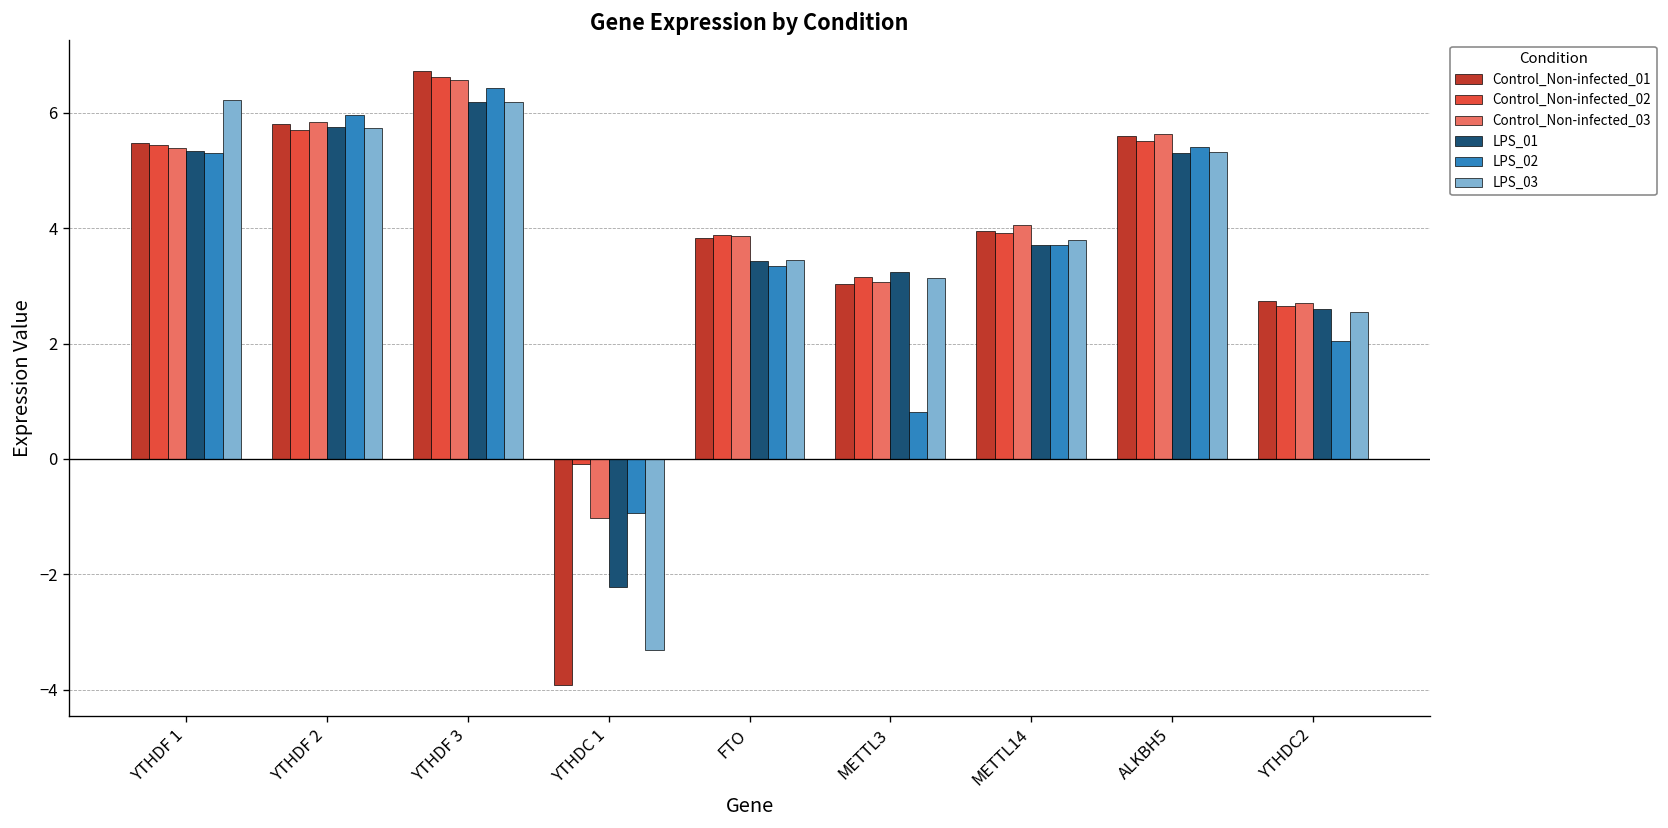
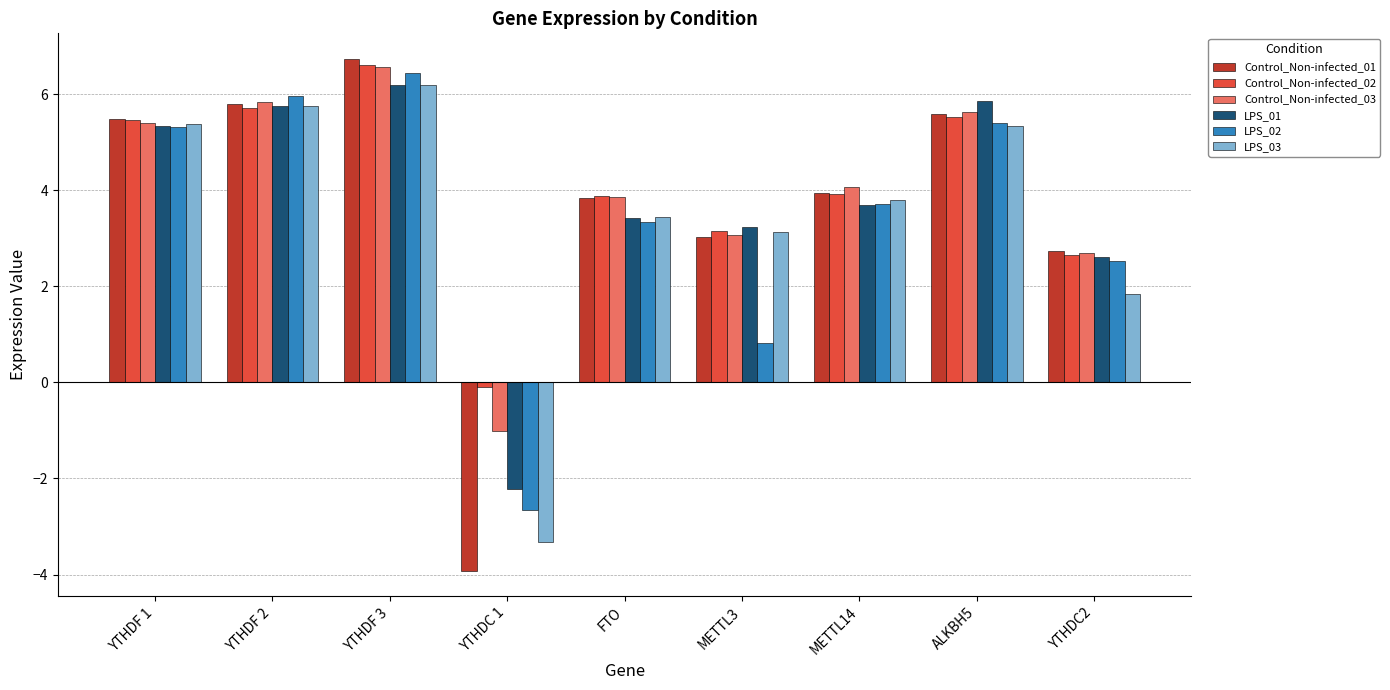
  {
    "LPS_01": {
      "YTHDF 1": 5.3,
      "YTHDF 2": 5.8,
      "YTHDF 3": 6.2,
      "YTHDC 1": -2.2,
      "FTO": 3.4,
      "METTL3": 3.2,
      "METTL14": 3.7,
-     "ALKBH5": 5.3,
+     "ALKBH5": 5.9,
      "YTHDC2": 2.6
    },
    "LPS_02": {
      "YTHDF 1": 5.3,
      "YTHDF 2": 6.0,
      "YTHDF 3": 6.4,
-     "YTHDC 1": -0.9,
+     "YTHDC 1": -2.6,
      "FTO": 3.3,
      "METTL3": 0.8,
      "METTL14": 3.7,
      "ALKBH5": 5.4,
-     "YTHDC2": 2.0
+     "YTHDC2": 2.5
    },
    "LPS_03": {
-     "YTHDF 1": 6.2,
+     "YTHDF 1": 5.4,
      "YTHDF 2": 5.7,
      "YTHDF 3": 6.2,
      "YTHDC 1": -3.3,
      "FTO": 3.4,
      "METTL3": 3.1,
      "METTL14": 3.8,
      "ALKBH5": 5.3,
-     "YTHDC2": 2.6
+     "YTHDC2": 1.8
    }
  }
